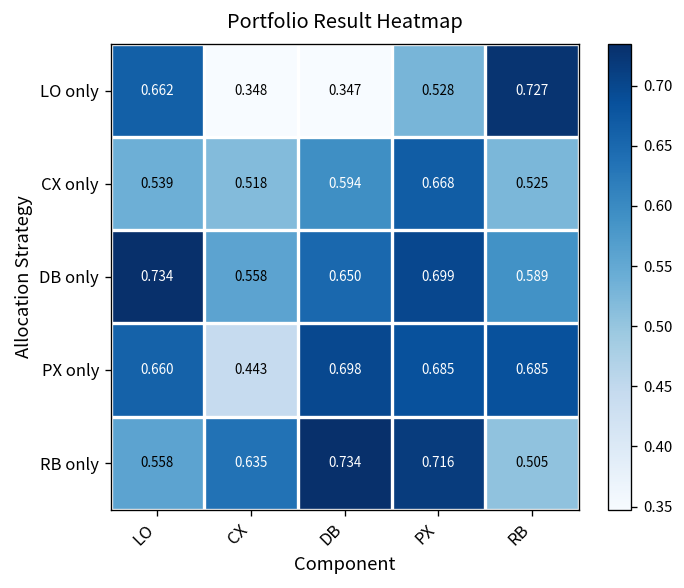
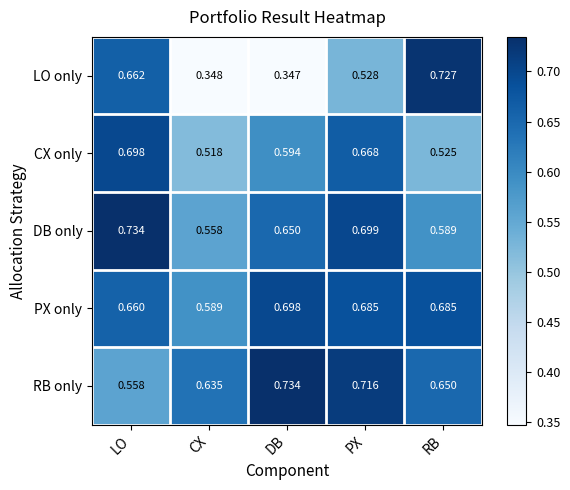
  {
    "LO only": {
      "LO": 0.662,
      "CX": 0.348,
      "DB": 0.347,
      "PX": 0.528,
      "RB": 0.727
    },
    "CX only": {
-     "LO": 0.539,
+     "LO": 0.698,
      "CX": 0.518,
      "DB": 0.594,
      "PX": 0.668,
      "RB": 0.525
    },
    "DB only": {
      "LO": 0.734,
      "CX": 0.558,
      "DB": 0.650,
      "PX": 0.699,
      "RB": 0.589
    },
    "PX only": {
      "LO": 0.660,
-     "CX": 0.443,
+     "CX": 0.589,
      "DB": 0.698,
      "PX": 0.685,
      "RB": 0.685
    },
    "RB only": {
      "LO": 0.558,
      "CX": 0.635,
      "DB": 0.734,
      "PX": 0.716,
-     "RB": 0.505
+     "RB": 0.650
    }
  }
